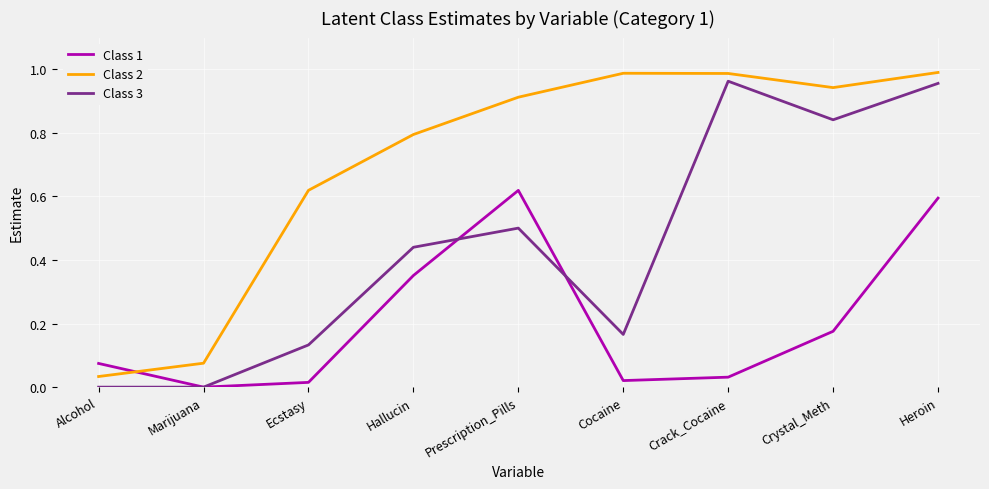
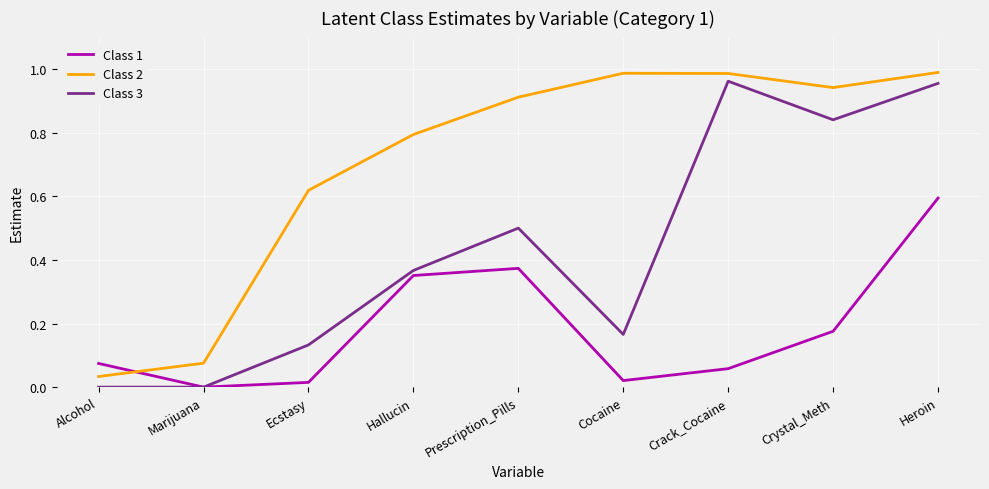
  {
    "Class 1": {
      "Alcohol": 0.07,
      "Ecstasy": 0.02,
      "Hallucin": 0.35,
-     "Prescription_Pills": 0.62,
+     "Prescription_Pills": 0.37,
      "Cocaine": 0.02,
-     "Crack_Cocaine": 0.03,
+     "Crack_Cocaine": 0.06,
      "Crystal_Meth": 0.18,
      "Heroin": 0.59
    },
    "Class 2": {
      "Alcohol": 0.03,
      "Marijuana": 0.08,
      "Ecstasy": 0.62,
      "Hallucin": 0.79,
      "Prescription_Pills": 0.91,
      "Cocaine": 0.99,
      "Crack_Cocaine": 0.99,
      "Crystal_Meth": 0.94,
      "Heroin": 0.99
    },
    "Class 3": {
      "Alcohol": 0.00,
      "Ecstasy": 0.13,
-     "Hallucin": 0.44,
+     "Hallucin": 0.37,
      "Prescription_Pills": 0.50,
      "Cocaine": 0.17,
      "Crack_Cocaine": 0.96,
      "Crystal_Meth": 0.84,
      "Heroin": 0.96
    }
  }
